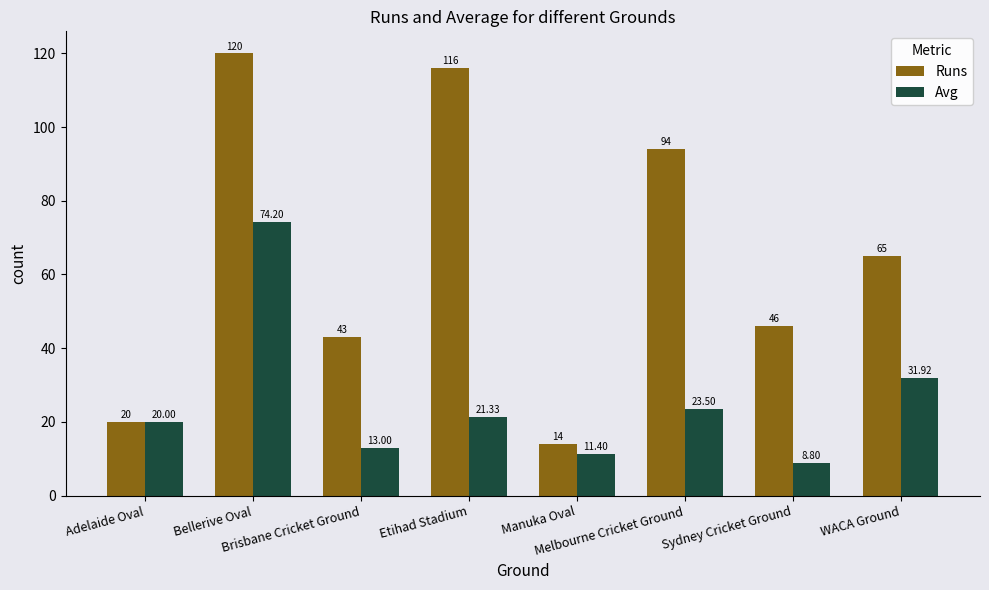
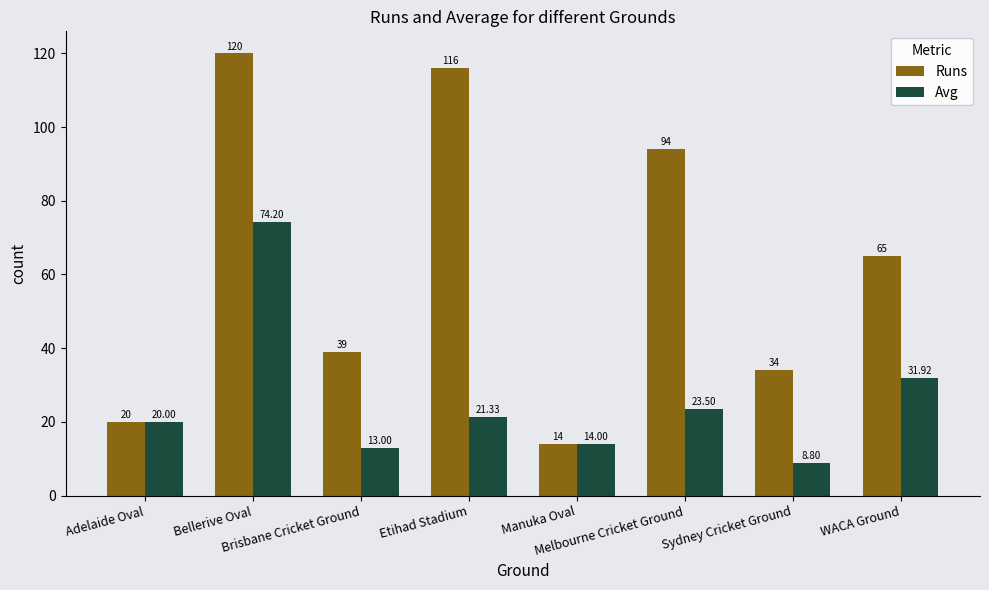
  {
    "Runs": {
      "Adelaide Oval": 20,
      "Bellerive Oval": 120,
-     "Brisbane Cricket Ground": 43,
+     "Brisbane Cricket Ground": 39,
      "Etihad Stadium": 116,
      "Manuka Oval": 14,
      "Melbourne Cricket Ground": 94,
-     "Sydney Cricket Ground": 46,
+     "Sydney Cricket Ground": 34,
      "WACA Ground": 65
    },
    "Avg": {
      "Adelaide Oval": 20.00,
      "Bellerive Oval": 74.20,
      "Brisbane Cricket Ground": 13.00,
      "Etihad Stadium": 21.33,
-     "Manuka Oval": 11.40,
+     "Manuka Oval": 14.00,
      "Melbourne Cricket Ground": 23.50,
      "Sydney Cricket Ground": 8.80,
      "WACA Ground": 31.92
    }
  }
